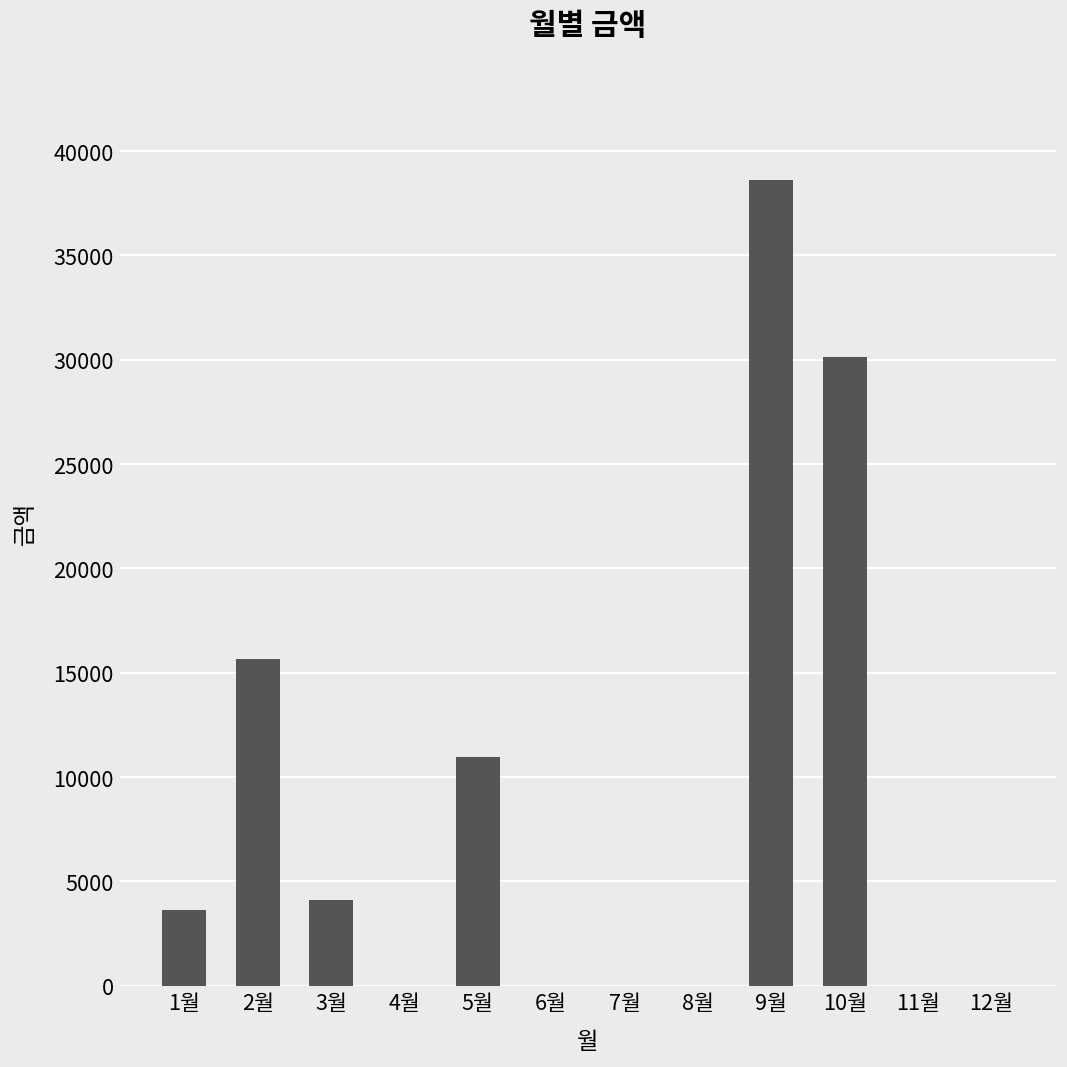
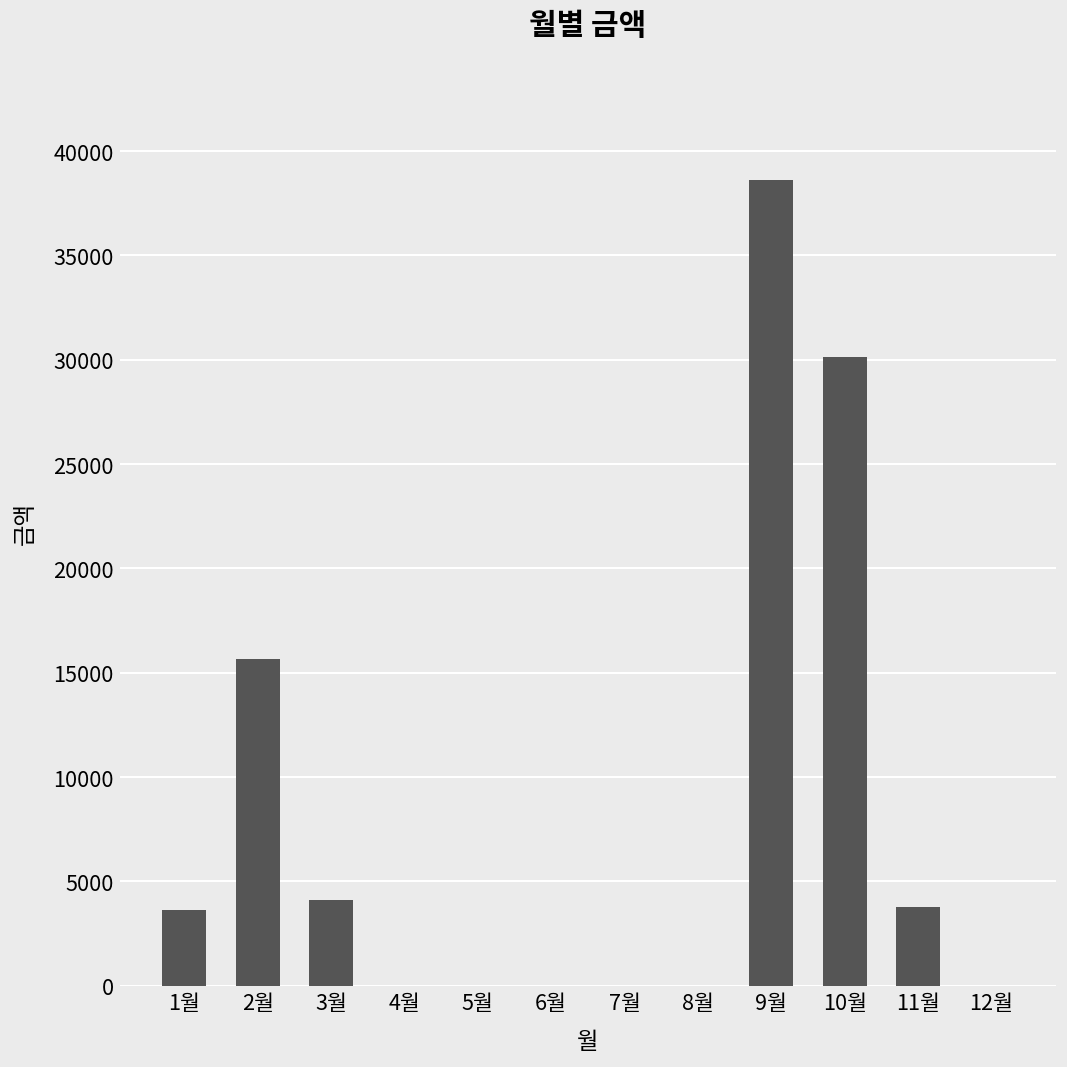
  {
    "1월": 3600,
    "2월": 15700,
    "3월": 4100,
    "4월": 0,
-   "5월": 11000,
+   "5월": 0,
    "6월": 0,
    "7월": 0,
    "8월": 0,
    "9월": 38600,
    "10월": 30100,
-   "11월": 0,
+   "11월": 3800,
    "12월": 0
  }
